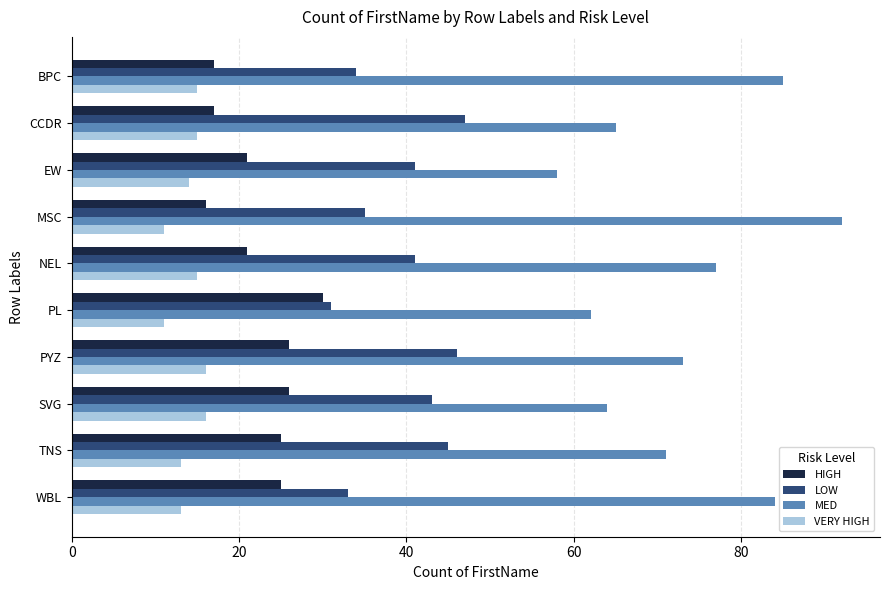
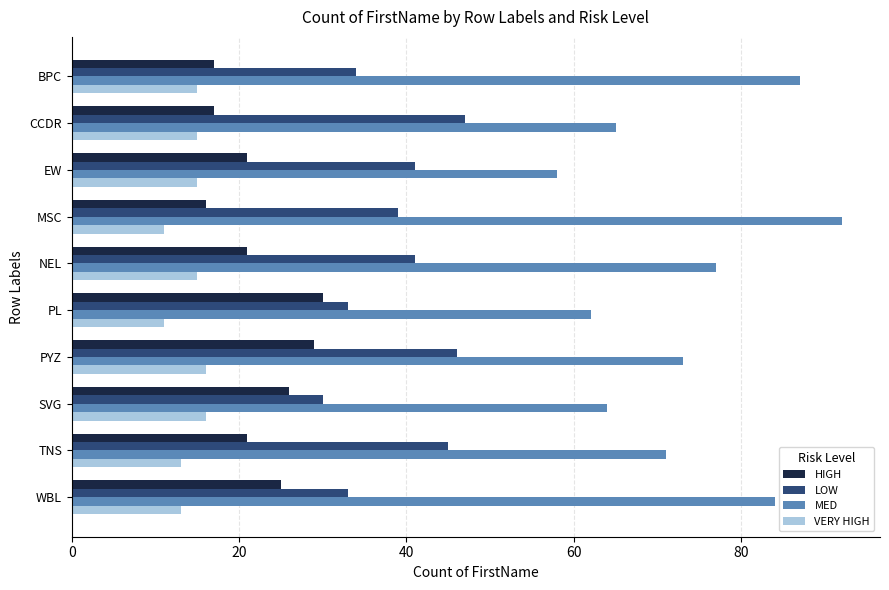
  {
    "HIGH": {
      "BPC": 17,
      "CCDR": 17,
      "EW": 21,
      "MSC": 16,
      "NEL": 21,
      "PL": 30,
-     "PYZ": 26,
+     "PYZ": 29,
      "SVG": 26,
-     "TNS": 25,
+     "TNS": 21,
      "WBL": 25
    },
    "LOW": {
      "BPC": 34,
      "CCDR": 47,
      "EW": 41,
-     "MSC": 35,
+     "MSC": 39,
      "NEL": 41,
-     "PL": 31,
+     "PL": 33,
      "PYZ": 46,
-     "SVG": 43,
+     "SVG": 30,
      "TNS": 45,
      "WBL": 33
    },
    "MED": {
-     "BPC": 85,
+     "BPC": 87,
      "CCDR": 65,
      "EW": 58,
      "MSC": 92,
      "NEL": 77,
      "PL": 62,
      "PYZ": 73,
      "SVG": 64,
      "TNS": 71,
      "WBL": 84
    },
    "VERY HIGH": {
      "BPC": 15,
      "CCDR": 15,
-     "EW": 14,
+     "EW": 15,
      "MSC": 11,
      "NEL": 15,
      "PL": 11,
      "PYZ": 16,
      "SVG": 16,
      "TNS": 13,
      "WBL": 13
    }
  }
